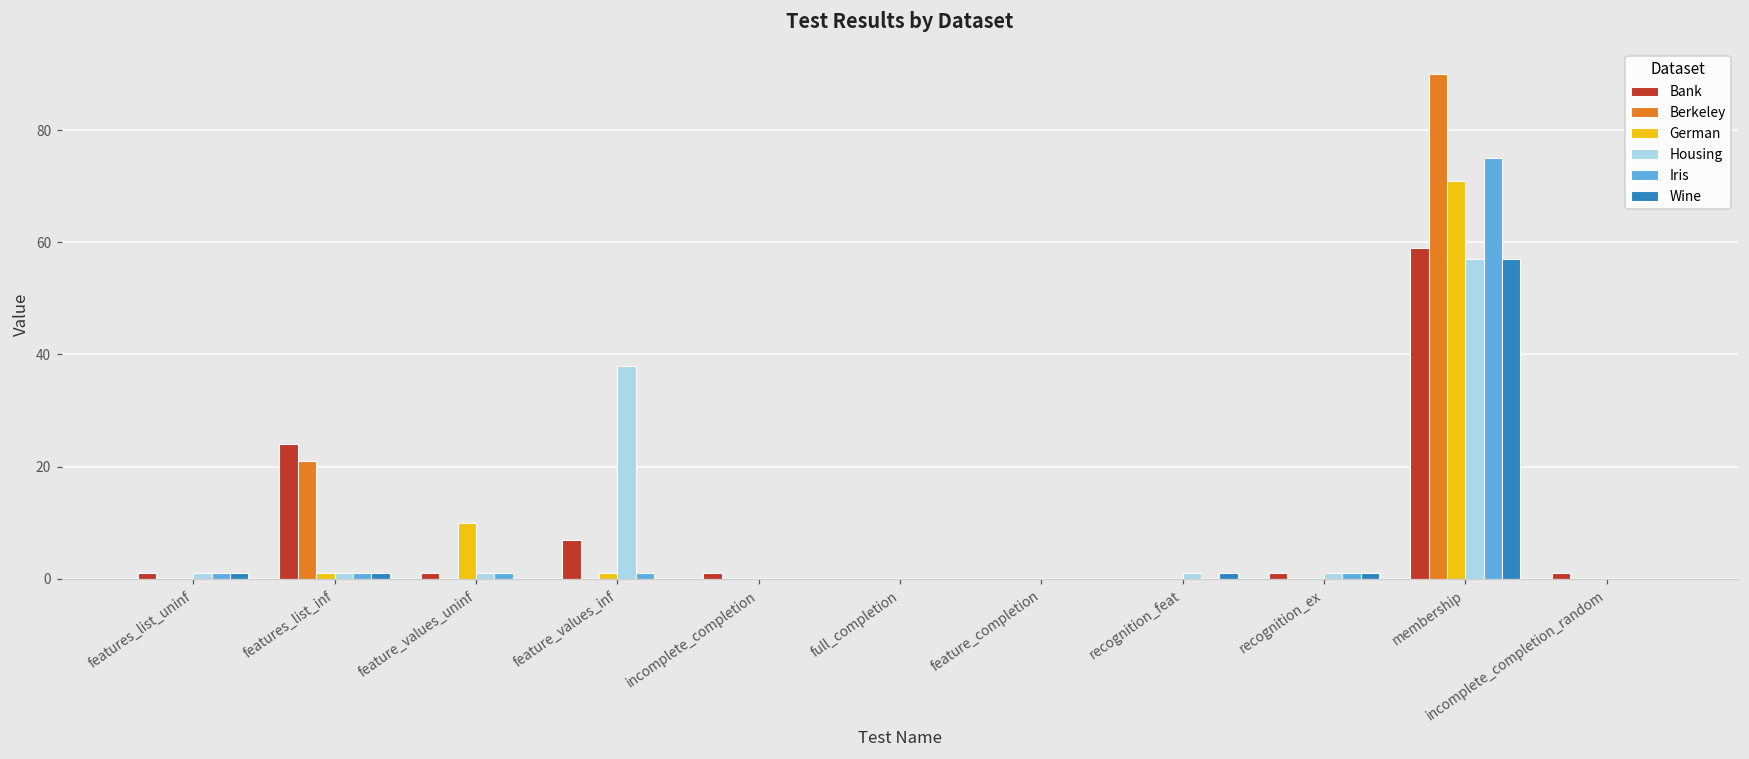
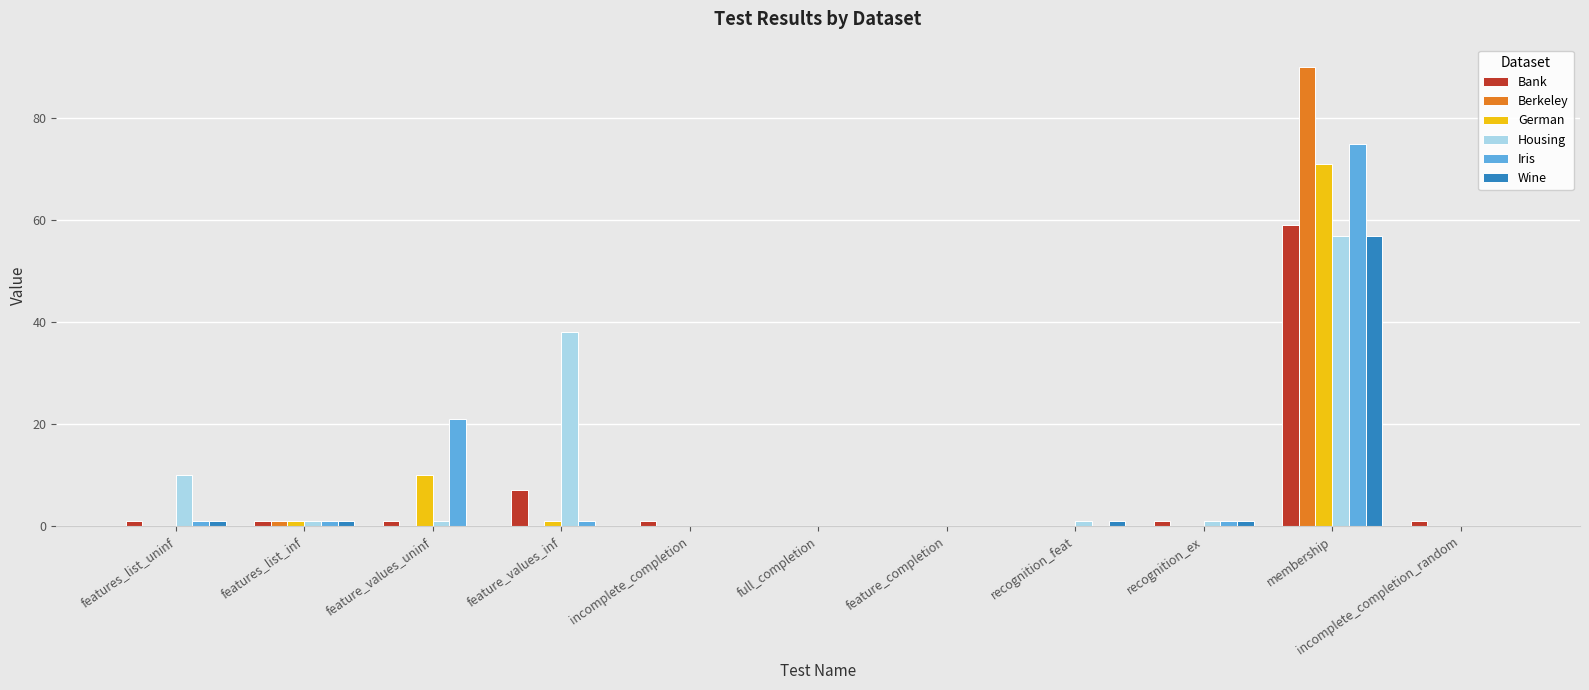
  {
    "Bank": {
      "features_list_uninf": 1,
-     "features_list_inf": 24,
+     "features_list_inf": 1,
      "feature_values_uninf": 1,
      "feature_values_inf": 7,
      "incomplete_completion": 1,
      "full_completion": 0,
      "feature_completion": 0,
      "recognition_feat": 0,
      "recognition_ex": 1,
      "membership": 59,
      "incomplete_completion_random": 1
    },
    "Berkeley": {
      "features_list_uninf": 0,
-     "features_list_inf": 21,
+     "features_list_inf": 1,
      "feature_values_uninf": 0,
      "feature_values_inf": 0,
      "incomplete_completion": 0,
      "full_completion": 0,
      "feature_completion": 0,
      "recognition_feat": 0,
      "recognition_ex": 0,
      "membership": 90,
      "incomplete_completion_random": 0
    },
    "German": {
      "features_list_uninf": 0,
      "features_list_inf": 1,
      "feature_values_uninf": 10,
      "feature_values_inf": 1,
      "incomplete_completion": 0,
      "full_completion": 0,
      "feature_completion": 0,
      "recognition_feat": 0,
      "recognition_ex": 0,
      "membership": 71,
      "incomplete_completion_random": 0
    },
    "Housing": {
-     "features_list_uninf": 1,
+     "features_list_uninf": 10,
      "features_list_inf": 1,
      "feature_values_uninf": 1,
      "feature_values_inf": 38,
      "incomplete_completion": 0,
      "full_completion": 0,
      "feature_completion": 0,
      "recognition_feat": 1,
      "recognition_ex": 1,
      "membership": 57,
      "incomplete_completion_random": 0
    },
    "Iris": {
      "features_list_uninf": 1,
      "features_list_inf": 1,
-     "feature_values_uninf": 1,
+     "feature_values_uninf": 21,
      "feature_values_inf": 1,
      "incomplete_completion": 0,
      "full_completion": 0,
      "feature_completion": 0,
      "recognition_feat": 0,
      "recognition_ex": 1,
      "membership": 75,
      "incomplete_completion_random": 0
    },
    "Wine": {
      "features_list_uninf": 1,
      "features_list_inf": 1,
      "feature_values_uninf": 0,
      "feature_values_inf": 0,
      "incomplete_completion": 0,
      "full_completion": 0,
      "feature_completion": 0,
      "recognition_feat": 1,
      "recognition_ex": 1,
      "membership": 57,
      "incomplete_completion_random": 0
    }
  }
